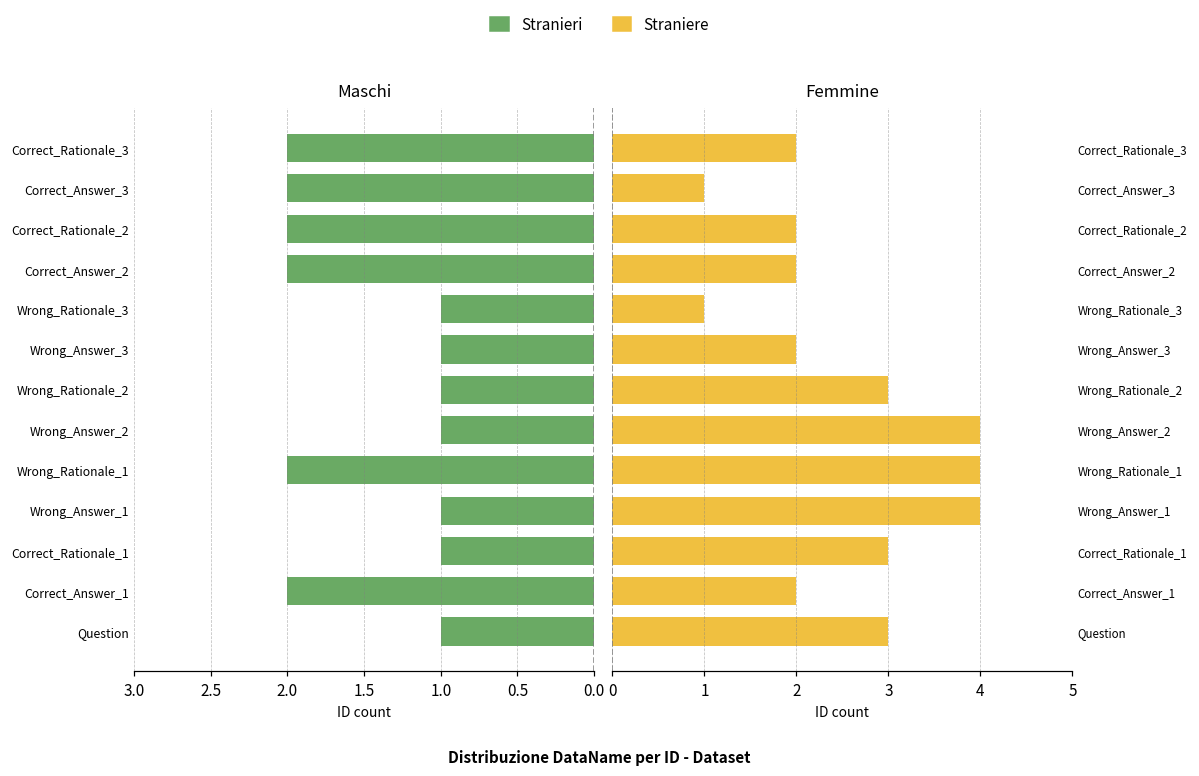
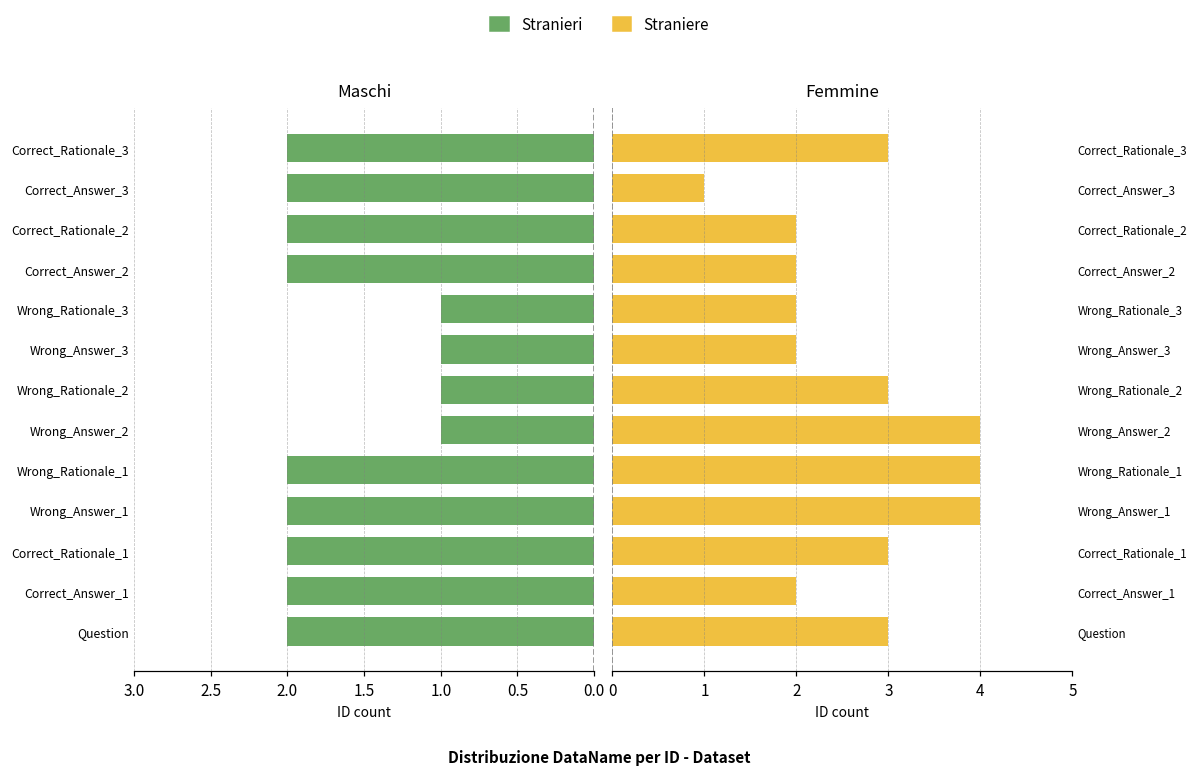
  {
    "Maschi": {
      "Correct_Rationale_3": 2,
      "Correct_Answer_3": 2,
      "Correct_Rationale_2": 2,
      "Correct_Answer_2": 2,
      "Wrong_Rationale_3": 1,
      "Wrong_Answer_3": 1,
      "Wrong_Rationale_2": 1,
      "Wrong_Answer_2": 1,
      "Wrong_Rationale_1": 2,
-     "Wrong_Answer_1": 1,
-     "Correct_Rationale_1": 1,
+     "Wrong_Answer_1": 2,
+     "Correct_Rationale_1": 2,
      "Correct_Answer_1": 2,
-     "Question": 1
+     "Question": 2
    },
    "Femmine": {
-     "Correct_Rationale_3": 2,
+     "Correct_Rationale_3": 3,
      "Correct_Answer_3": 1,
      "Correct_Rationale_2": 2,
      "Correct_Answer_2": 2,
-     "Wrong_Rationale_3": 1,
+     "Wrong_Rationale_3": 2,
      "Wrong_Answer_3": 2,
      "Wrong_Rationale_2": 3,
      "Wrong_Answer_2": 4,
      "Wrong_Rationale_1": 4,
      "Wrong_Answer_1": 4,
      "Correct_Rationale_1": 3,
      "Correct_Answer_1": 2,
      "Question": 3
    }
  }
